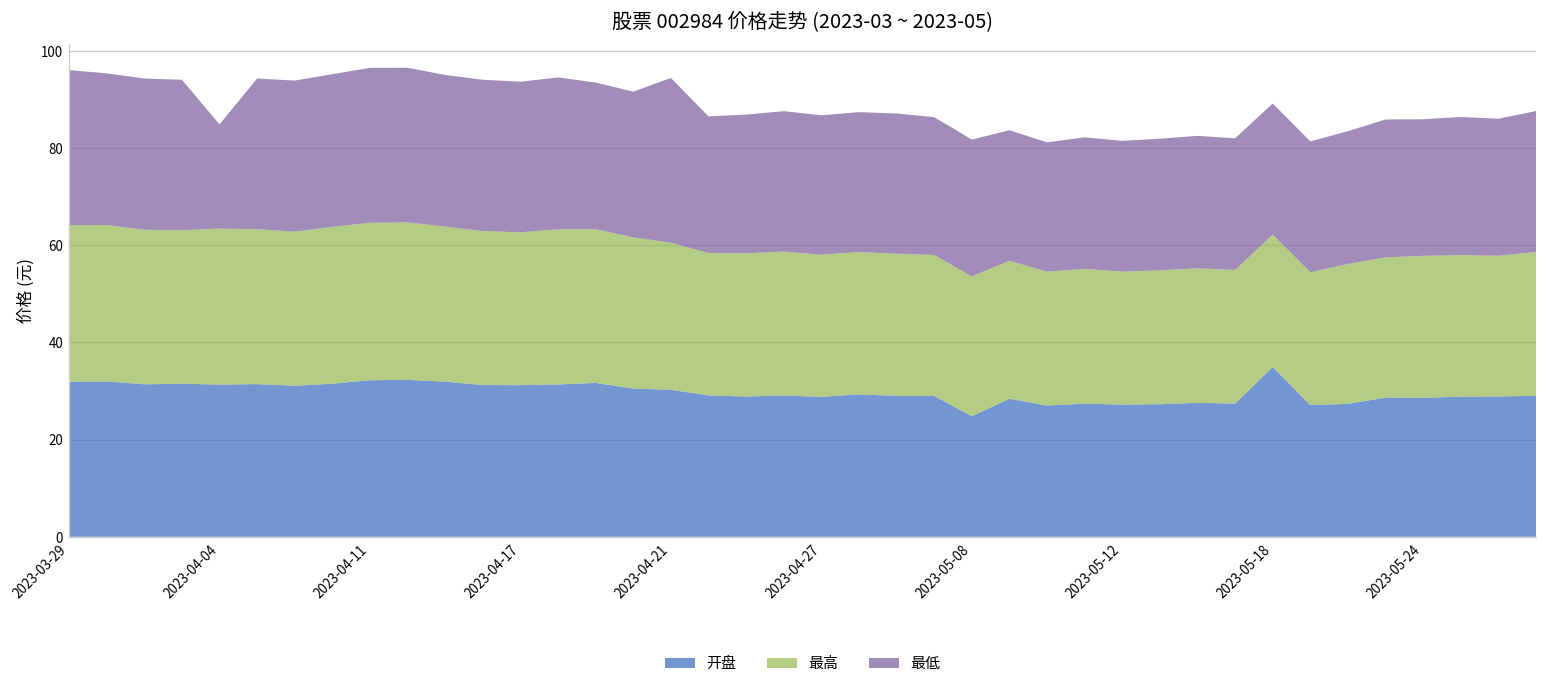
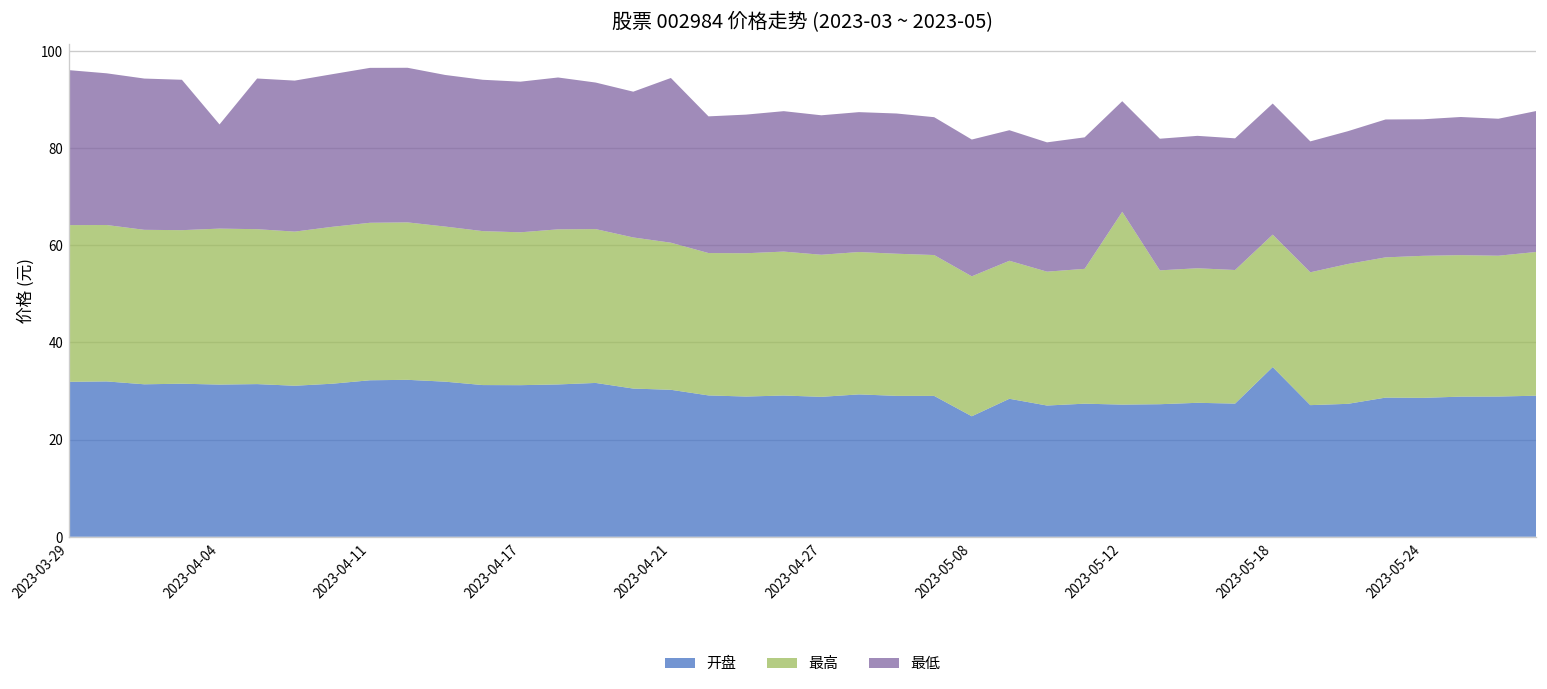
  {
    "开盘": {
      "2023-03-29": 32,
      "2023-04-04": 31,
      "2023-04-11": 32,
      "2023-04-17": 31,
      "2023-04-21": 30,
      "2023-04-27": 29,
      "2023-05-08": 25,
      "2023-05-12": 27,
      "2023-05-18": 35,
      "2023-05-24": 29
    },
    "最高": {
      "2023-03-29": 32,
      "2023-04-04": 32,
      "2023-04-11": 32,
      "2023-04-17": 31,
      "2023-04-21": 30,
      "2023-04-27": 29,
      "2023-05-08": 29,
-     "2023-05-12": 27,
+     "2023-05-12": 40,
      "2023-05-18": 27,
      "2023-05-24": 29
    },
    "最低": {
      "2023-03-29": 32,
      "2023-04-04": 21,
      "2023-04-11": 32,
      "2023-04-17": 31,
      "2023-04-21": 34,
      "2023-04-27": 29,
      "2023-05-08": 28,
-     "2023-05-12": 27,
+     "2023-05-12": 23,
      "2023-05-18": 27,
      "2023-05-24": 28
    }
  }
